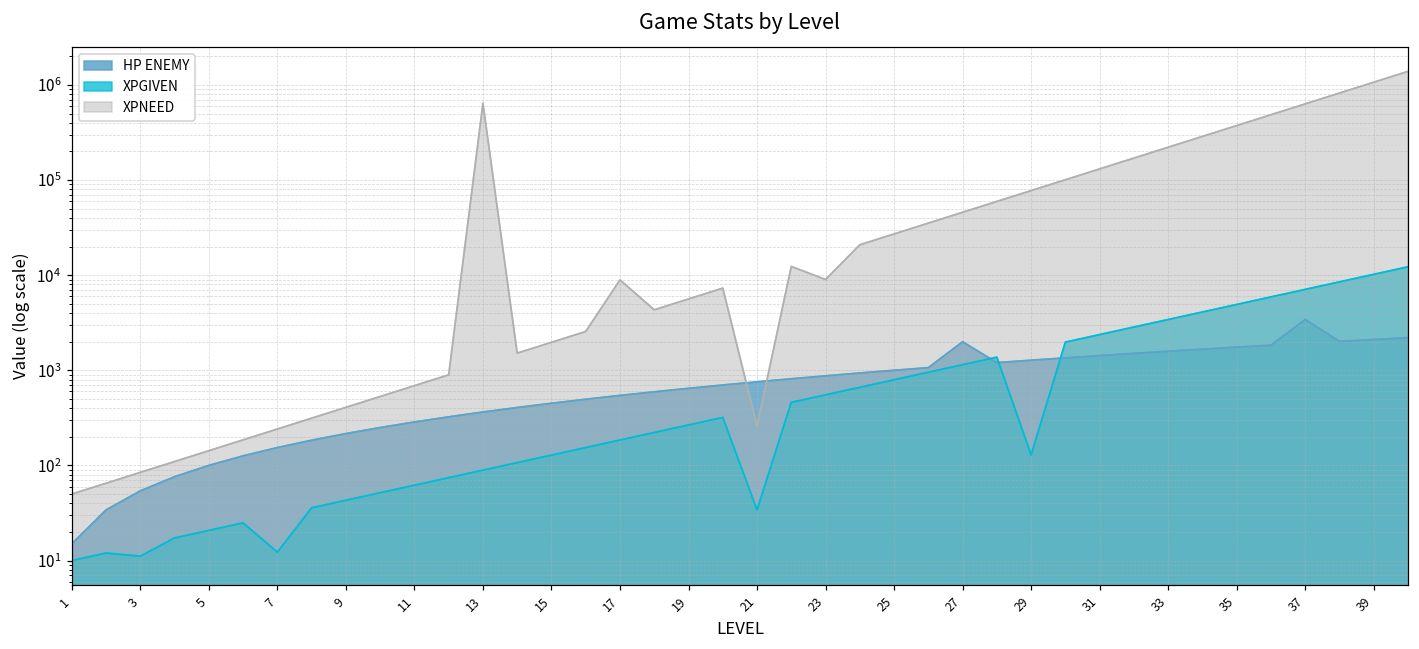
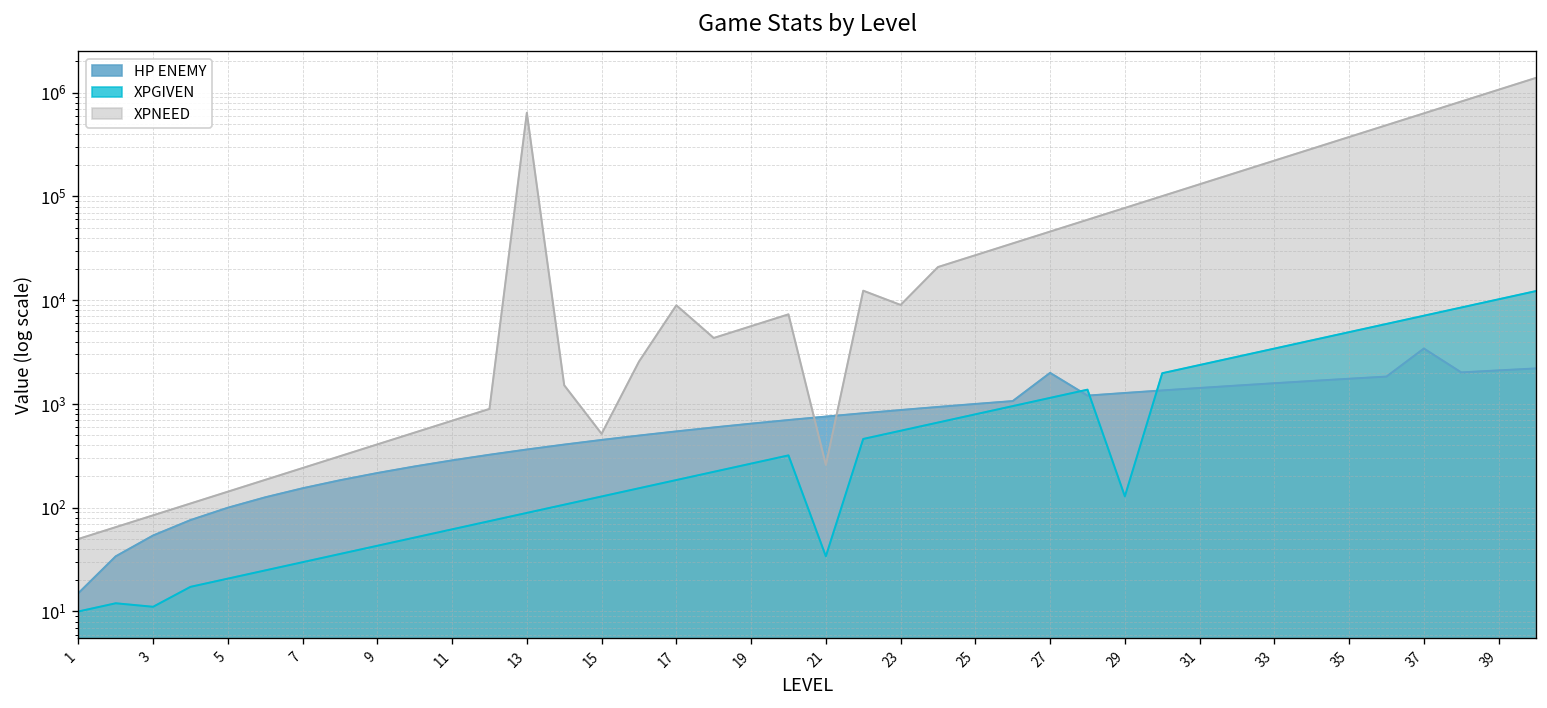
  {
    "HP ENEMY": {
      "1": 15,
      "3": 50,
      "5": 100,
      "7": 150,
      "9": 220,
      "11": 290,
      "13": 360,
      "15": 500,
      "17": 500,
      "19": 600,
      "21": 800,
      "23": 900,
      "25": 1000,
      "27": 2000,
      "29": 1300,
      "31": 1400,
      "33": 1600,
      "35": 1800,
      "37": 3400,
      "39": 2100
    },
    "XPGIVEN": {
      "1": 10,
      "3": 11,
      "5": 21,
-     "7": 12,
+     "7": 30,
      "9": 40,
      "11": 60,
      "13": 90,
      "15": 130,
      "17": 180,
      "19": 270,
      "21": 34,
      "23": 600,
      "25": 800,
      "27": 1100,
      "29": 130,
      "31": 2400,
      "33": 3400,
      "35": 5000,
      "37": 7000,
      "39": 10000
    },
    "XPNEED": {
      "1": 50,
      "3": 80,
      "5": 140,
      "7": 240,
      "9": 400,
      "11": 700,
      "13": 600000,
-     "15": 2000,
+     "15": 500,
      "17": 9000,
      "19": 6000,
      "21": 260,
      "23": 9000,
      "25": 27000,
      "27": 50000,
      "29": 80000,
      "31": 130000,
      "33": 220000,
      "35": 370000,
      "37": 600000,
      "39": 1100000
    }
  }
